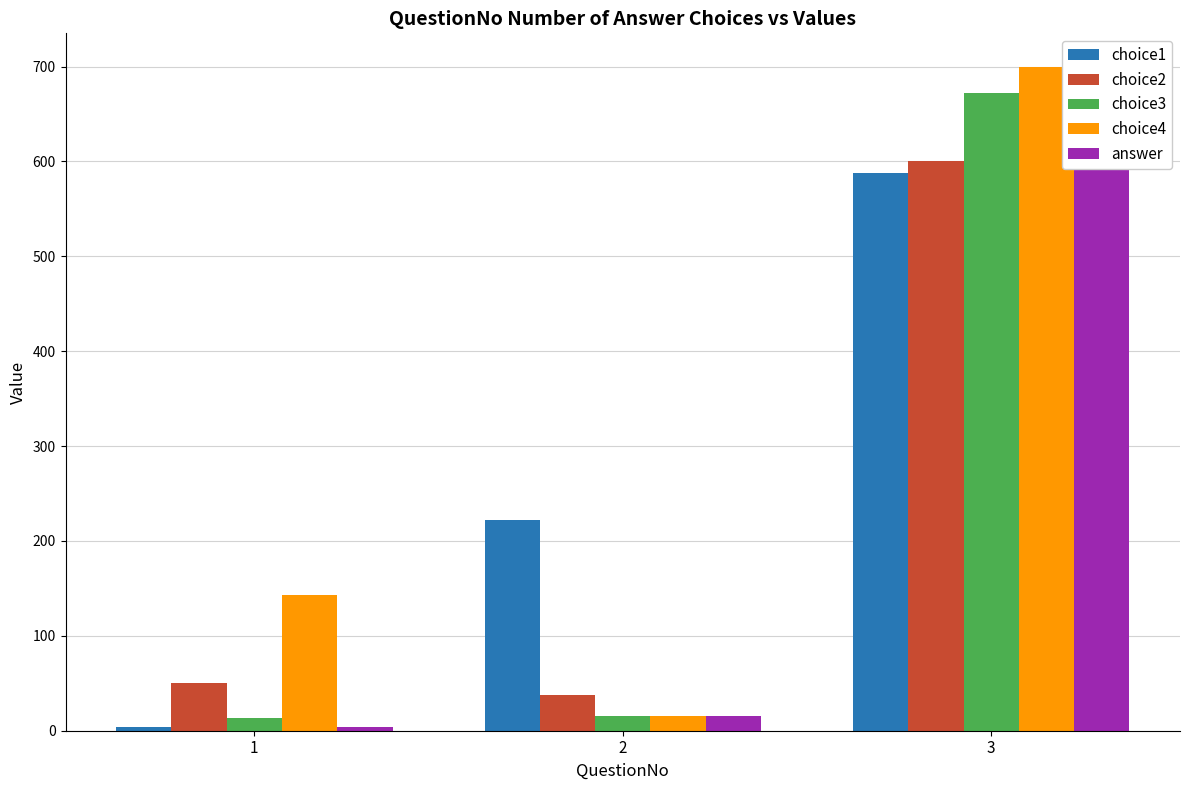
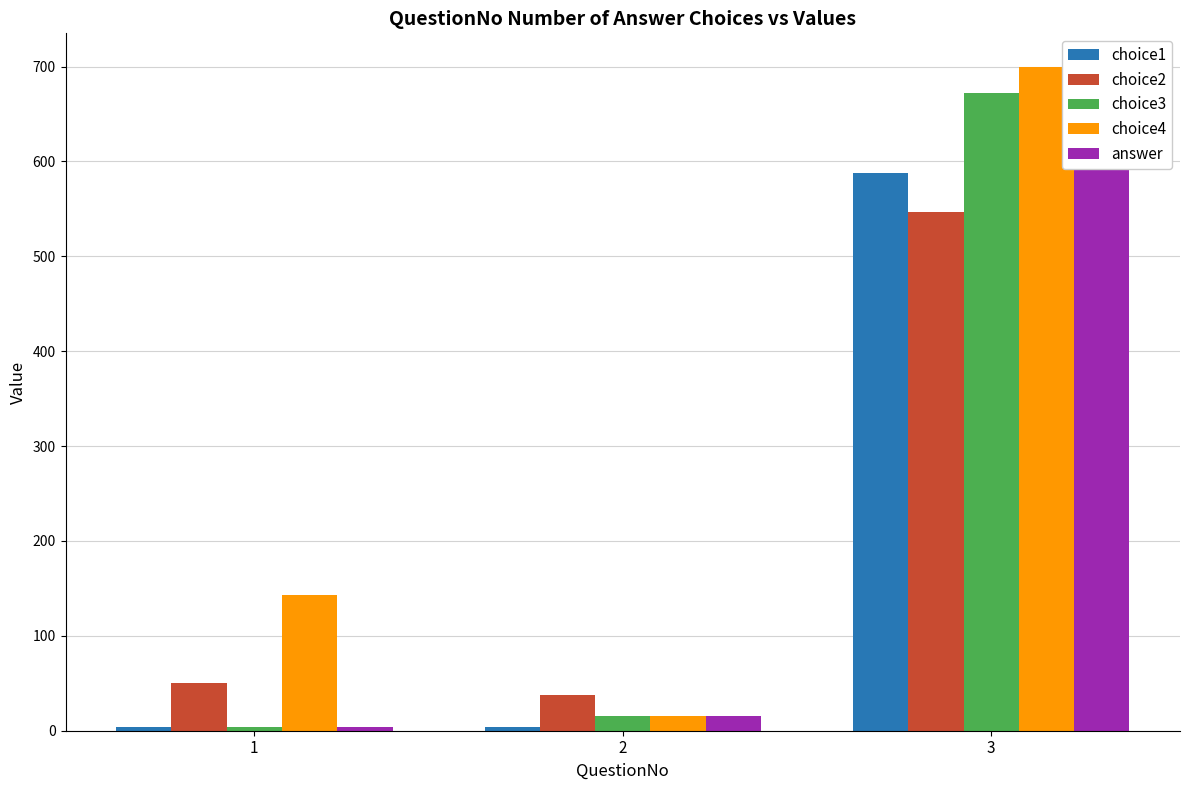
  {
    "choice1": {
      "1": 0,
-     "2": 220,
+     "2": 0,
      "3": 590
    },
    "choice2": {
      "1": 50,
      "2": 40,
-     "3": 600
+     "3": 550
    },
    "choice3": {
-     "1": 10,
+     "1": 0,
      "2": 20,
      "3": 670
    },
    "choice4": {
      "1": 140,
      "2": 20,
      "3": 700
    },
    "answer": {
      "1": 0,
      "2": 20
    }
  }
